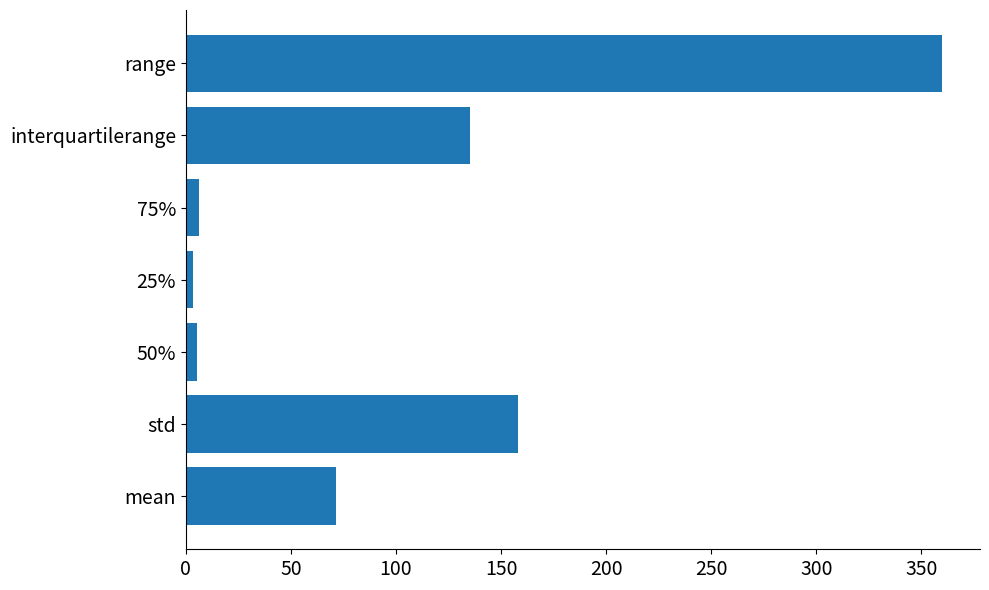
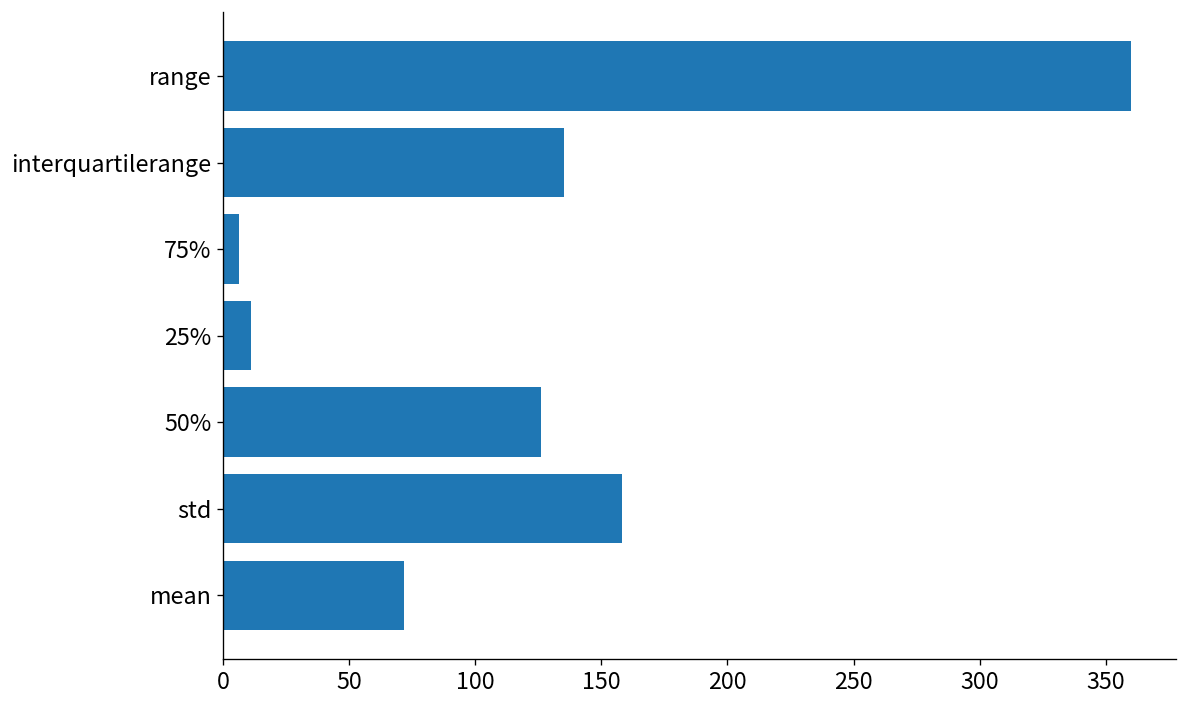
  {
    "range": 360,
    "interquartilerange": 135,
    "75%": 6,
-   "25%": 3,
-   "50%": 5,
+   "25%": 11,
+   "50%": 126,
    "std": 158,
    "mean": 72
  }
